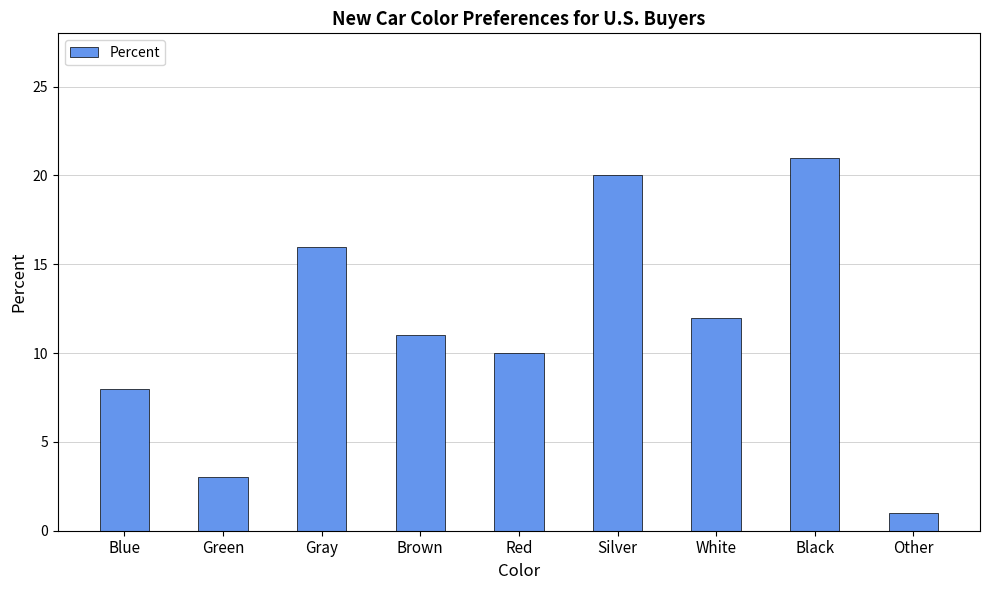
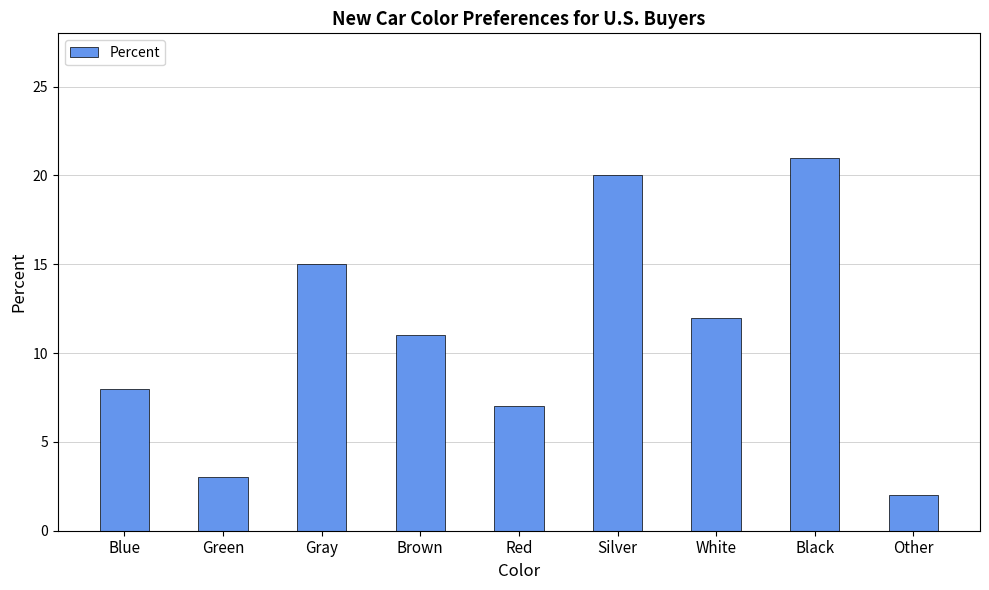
  {
    "Blue": 8,
    "Green": 3,
-   "Gray": 16,
+   "Gray": 15,
    "Brown": 11,
-   "Red": 10,
+   "Red": 7,
    "Silver": 20,
    "White": 12,
    "Black": 21,
-   "Other": 1
+   "Other": 2
  }
